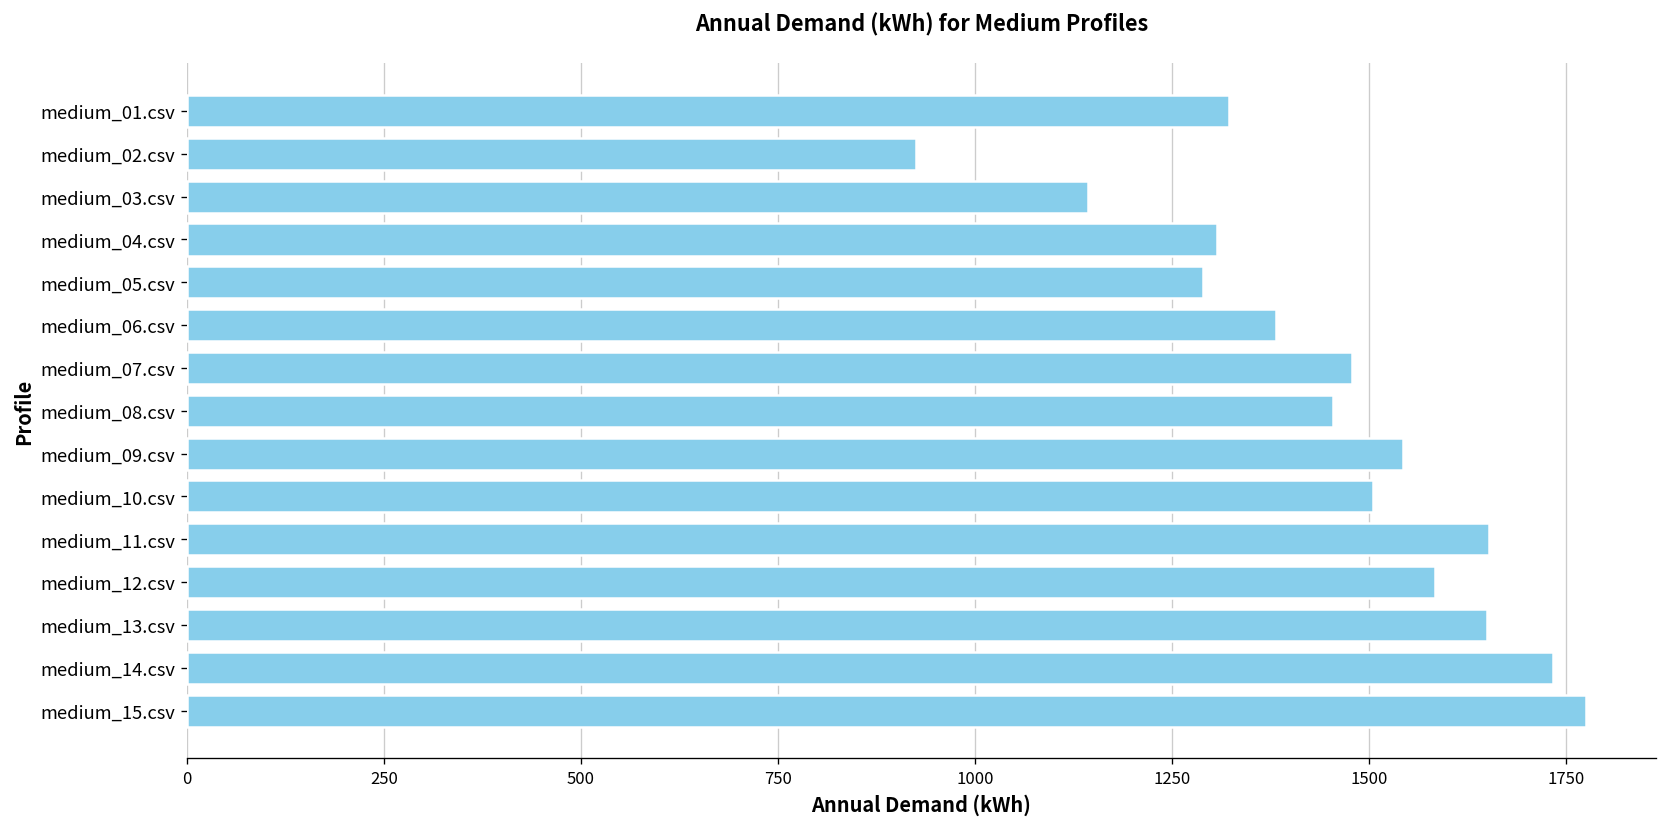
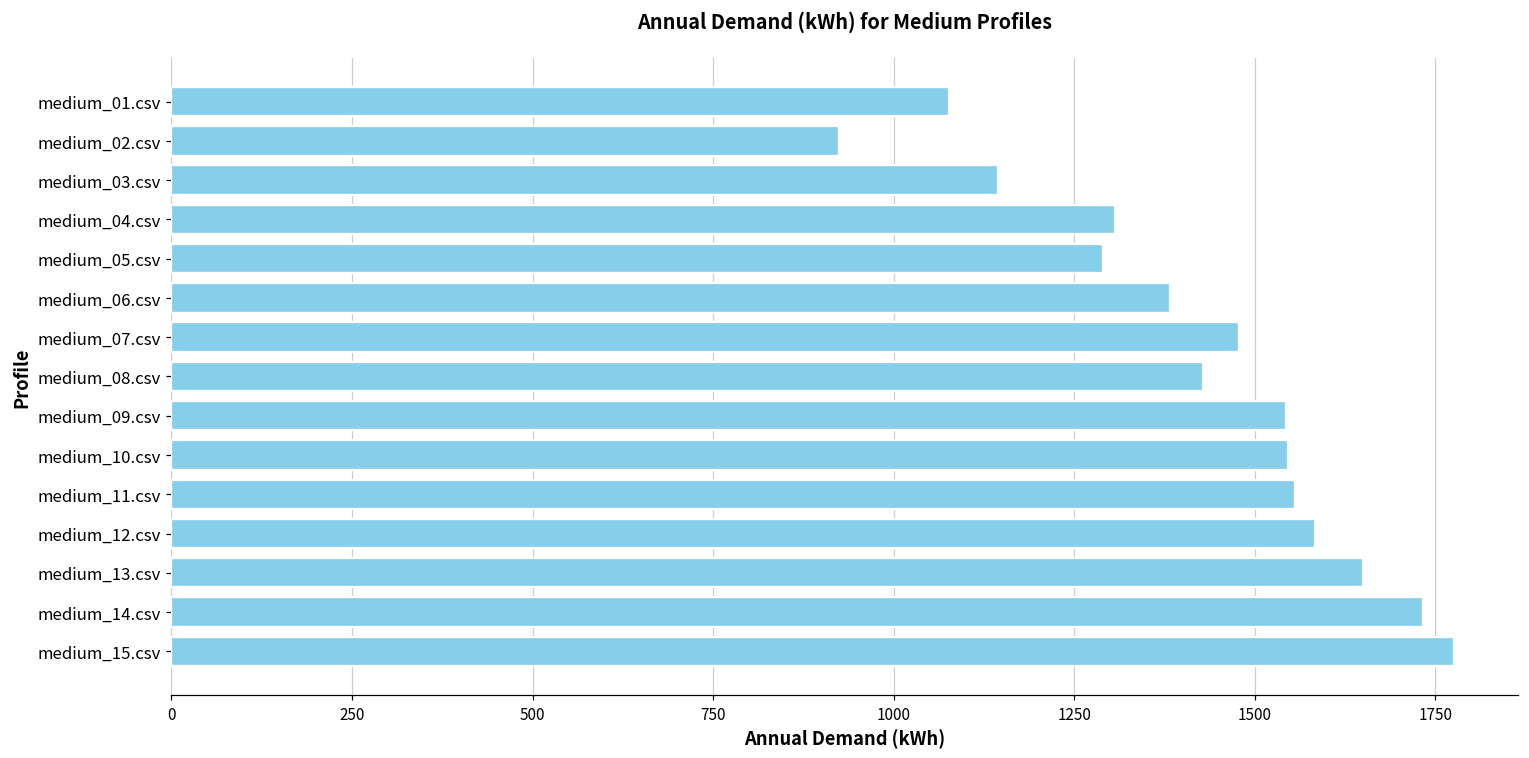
  {
-   "medium_01.csv": 1320,
+   "medium_01.csv": 1080,
    "medium_02.csv": 920,
    "medium_03.csv": 1140,
    "medium_04.csv": 1310,
    "medium_05.csv": 1290,
    "medium_06.csv": 1380,
    "medium_07.csv": 1480,
-   "medium_08.csv": 1450,
+   "medium_08.csv": 1430,
    "medium_09.csv": 1540,
-   "medium_10.csv": 1510,
-   "medium_11.csv": 1650,
+   "medium_10.csv": 1550,
+   "medium_11.csv": 1550,
    "medium_12.csv": 1580,
    "medium_13.csv": 1650,
    "medium_14.csv": 1730,
    "medium_15.csv": 1780
  }
